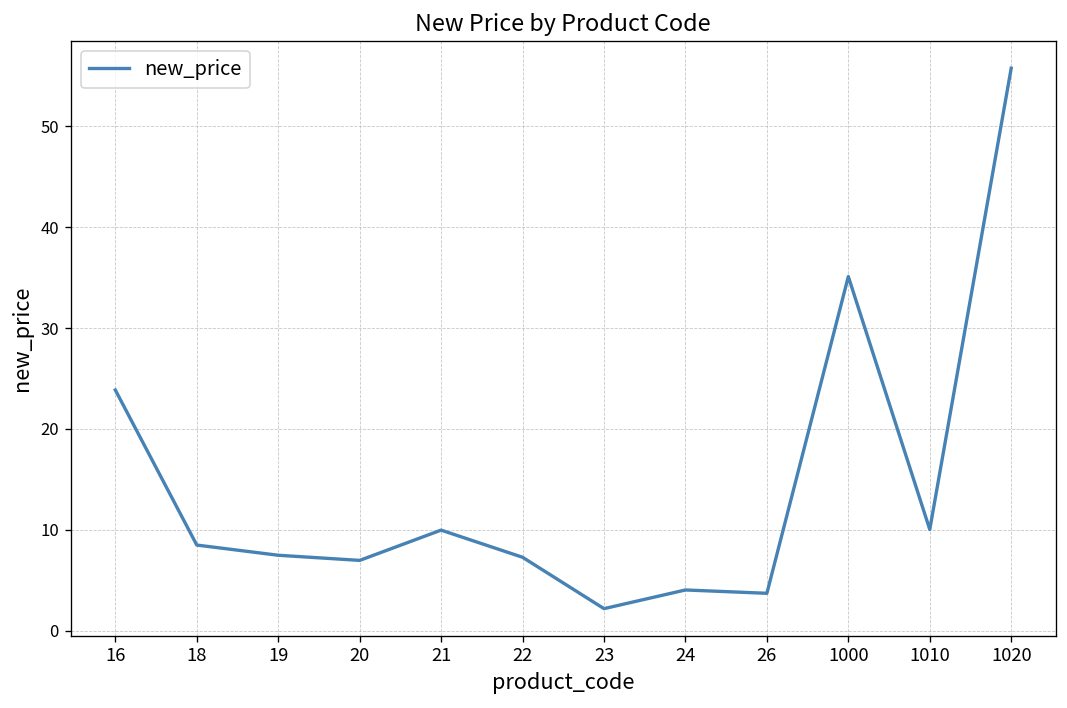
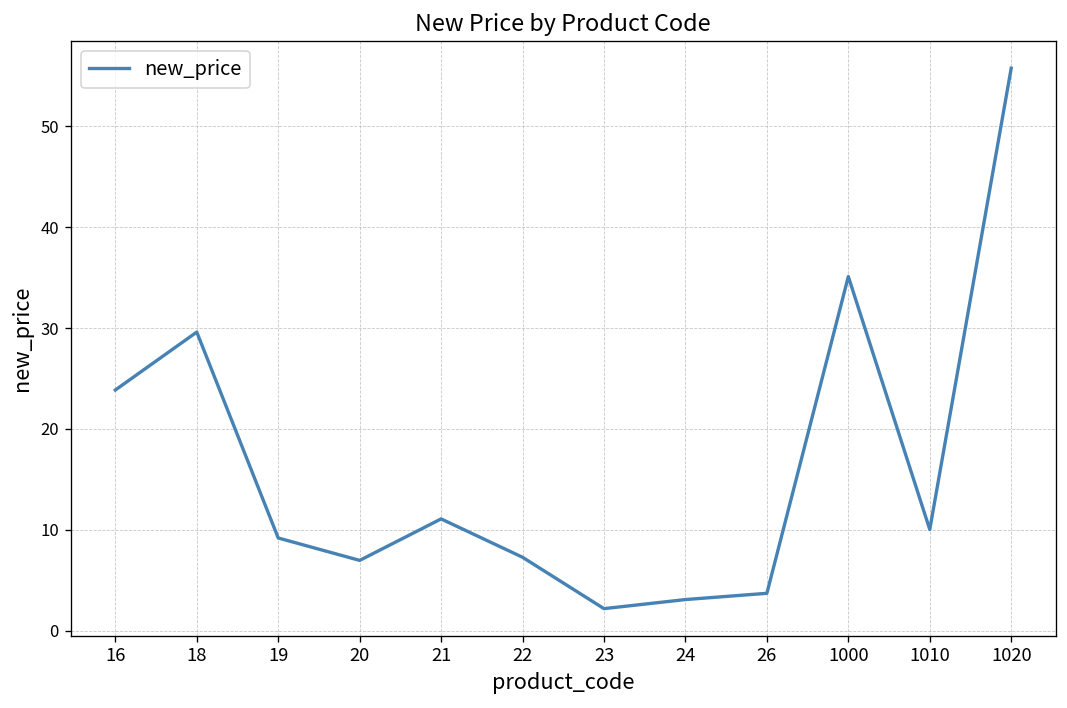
  {
    "16": 24,
-   "18": 9,
-   "19": 7,
+   "18": 30,
+   "19": 9,
    "20": 7,
-   "21": 10,
+   "21": 11,
    "22": 7,
    "23": 2,
-   "24": 4,
+   "24": 3,
    "26": 4,
    "1000": 35,
    "1010": 10,
    "1020": 56
  }
